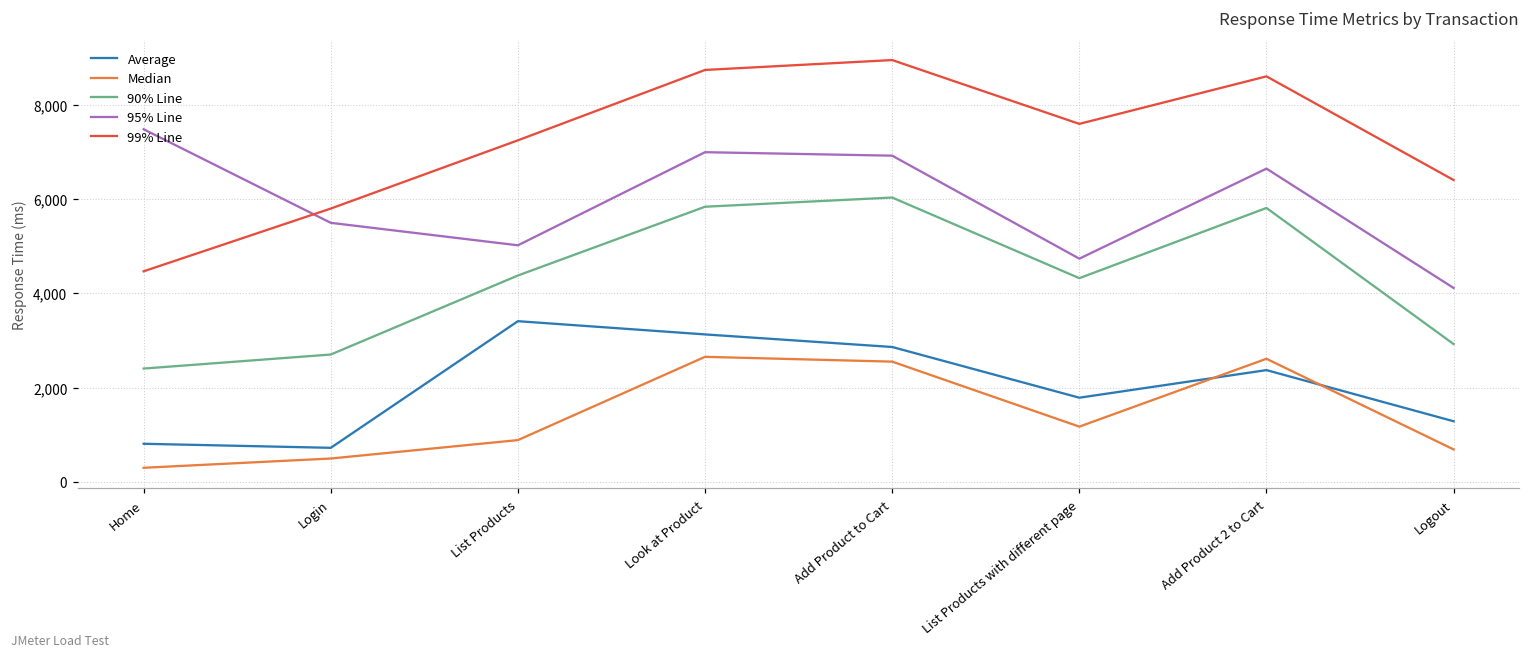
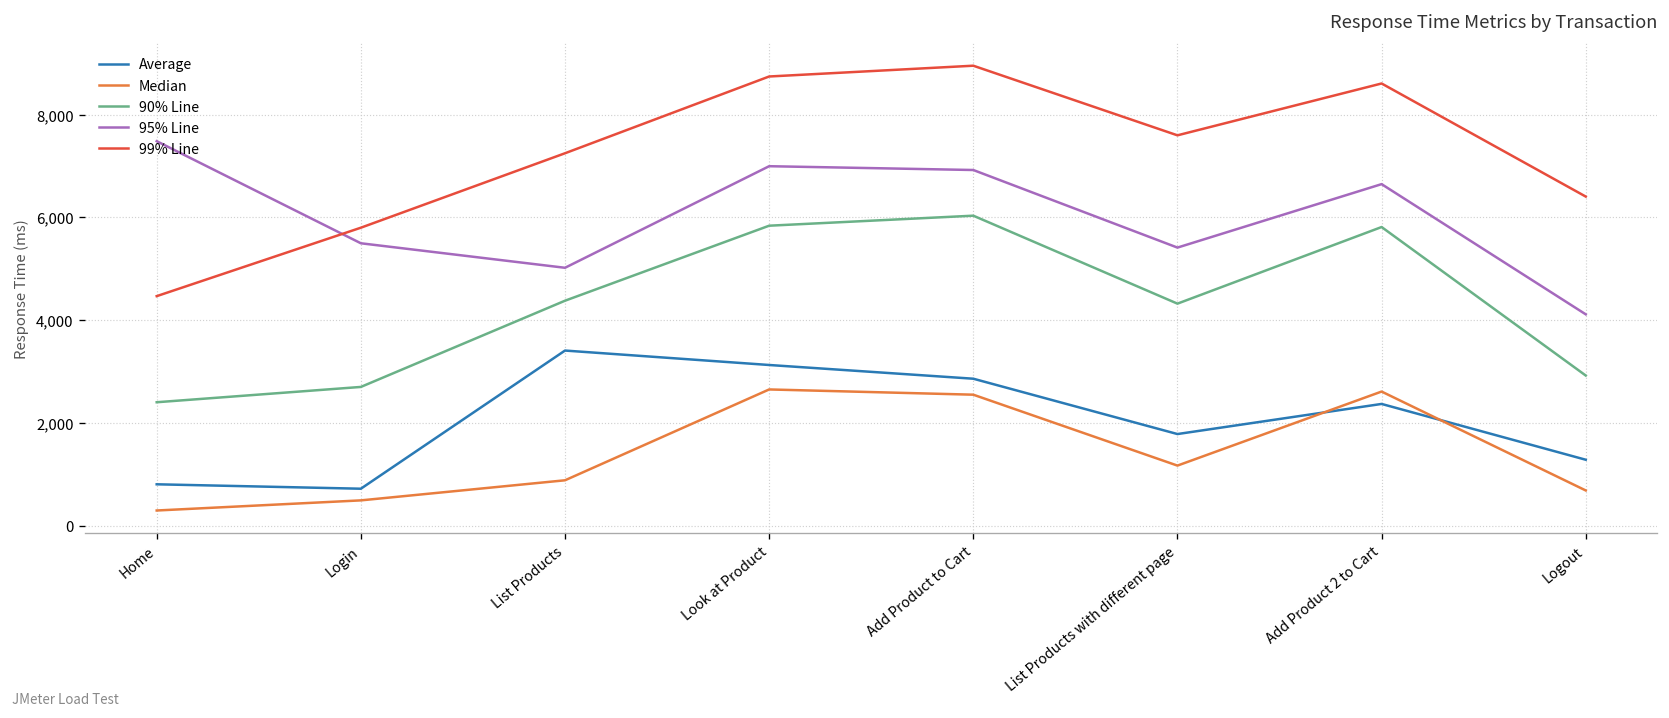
  {
    "Average": {
      "Home": "800",
      "Login": "700",
      "List Products": "3,400",
      "Look at Product": "3,100",
      "Add Product to Cart": "2,900",
      "List Products with different page": "1,800",
      "Add Product 2 to Cart": "2,400",
      "Logout": "1,300"
    },
    "90% Line": {
      "Home": "2,400",
      "Login": "2,700",
      "List Products": "4,400",
      "Look at Product": "5,800",
      "Add Product to Cart": "6,000",
      "List Products with different page": "4,300",
      "Add Product 2 to Cart": "5,800",
      "Logout": "2,900"
    },
    "95% Line": {
      "Home": "7,500",
      "Login": "5,500",
      "List Products": "5,000",
      "Look at Product": "7,000",
      "Add Product to Cart": "6,900",
-     "List Products with different page": "4,700",
+     "List Products with different page": "5,400",
      "Add Product 2 to Cart": "6,600",
      "Logout": "4,100"
    }
  }
